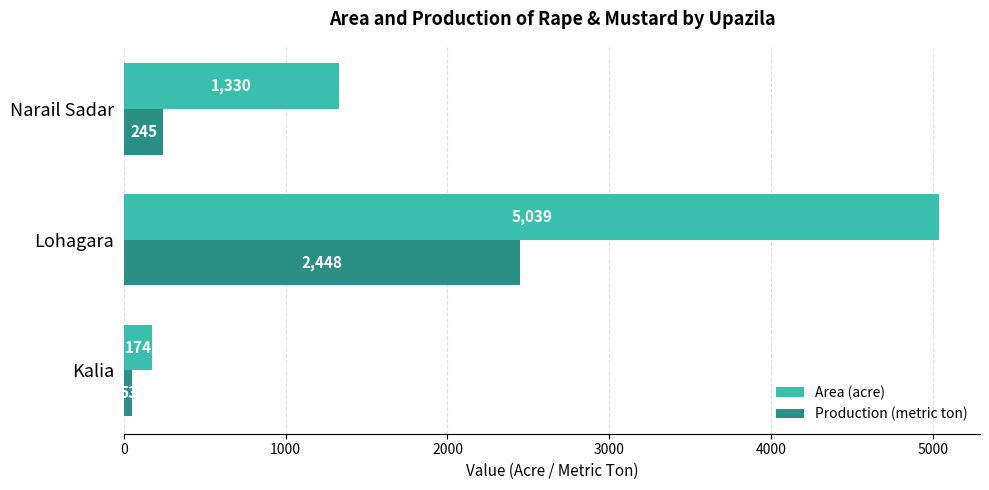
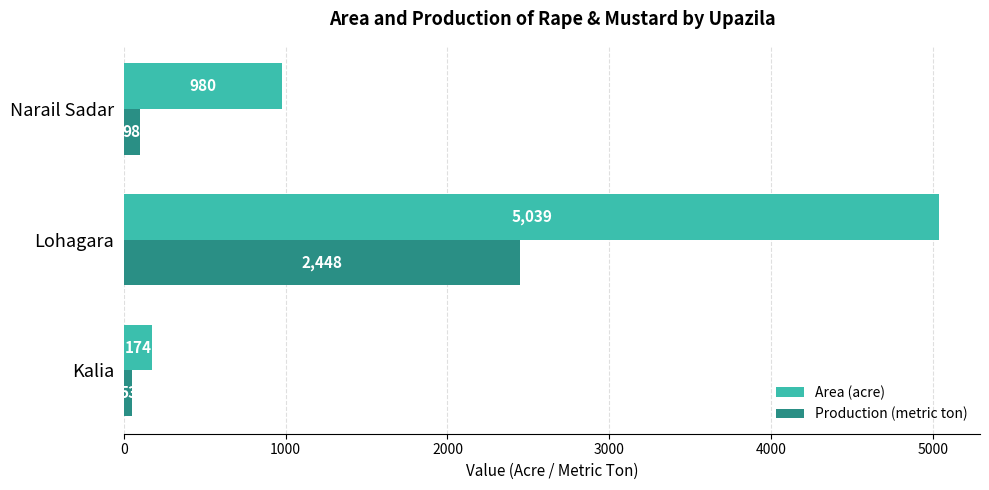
  {
    "Area (acre)": {
-     "Narail Sadar": "1,330",
+     "Narail Sadar": "980",
      "Lohagara": "5,039",
      "Kalia": "174"
    },
    "Production (metric ton)": {
-     "Narail Sadar": "245",
+     "Narail Sadar": "98",
      "Lohagara": "2,448"
    }
  }
